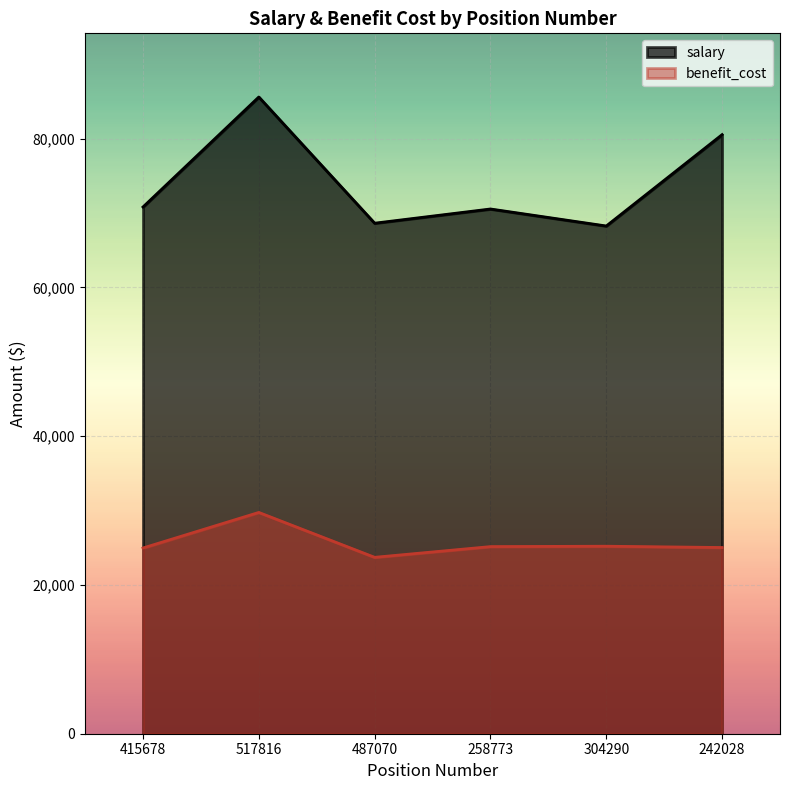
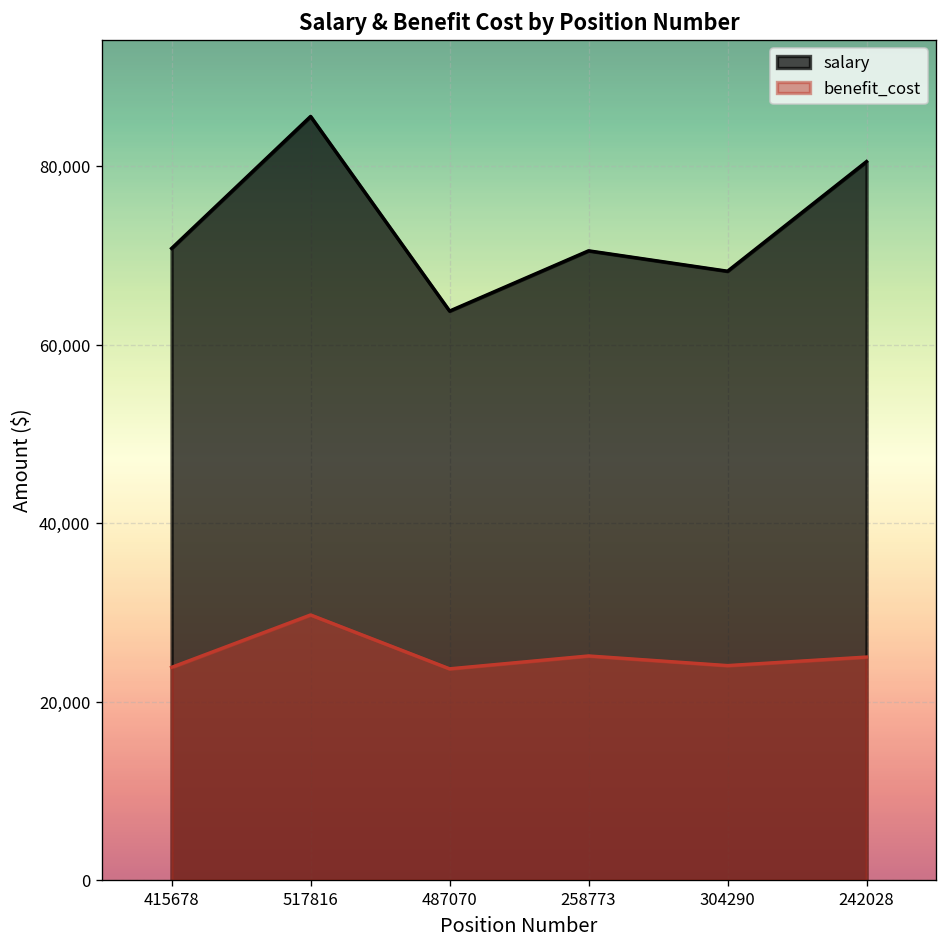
  {
    "salary": {
      "415678": "71,000",
      "517816": "86,000",
-     "487070": "69,000",
+     "487070": "64,000",
      "258773": "71,000",
      "304290": "68,000",
      "242028": "81,000"
    },
    "benefit_cost": {
-     "415678": "25,000",
+     "415678": "24,000",
      "517816": "30,000",
      "487070": "24,000",
      "258773": "25,000",
-     "304290": "25,000",
+     "304290": "24,000",
      "242028": "25,000"
    }
  }
